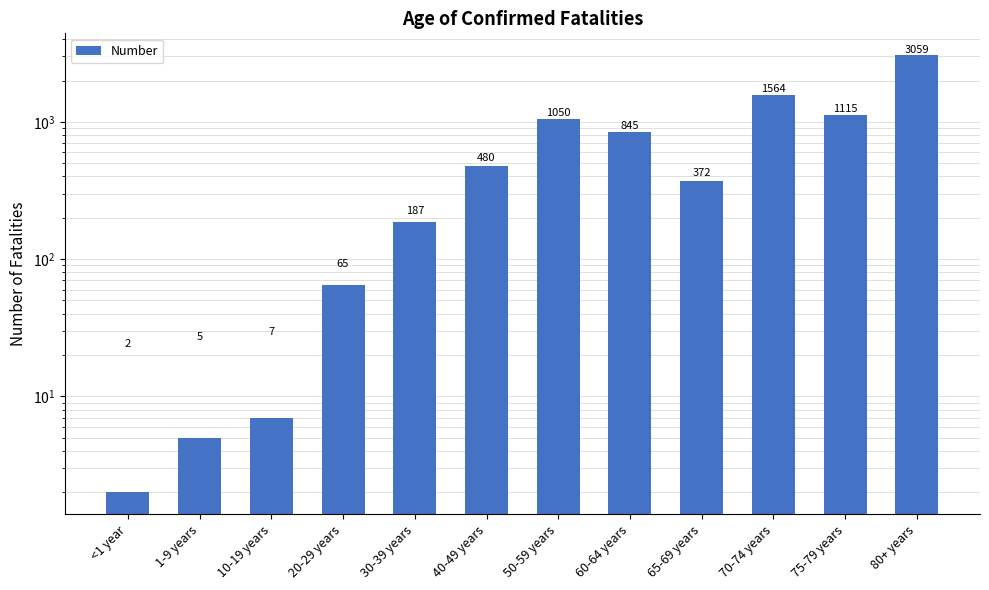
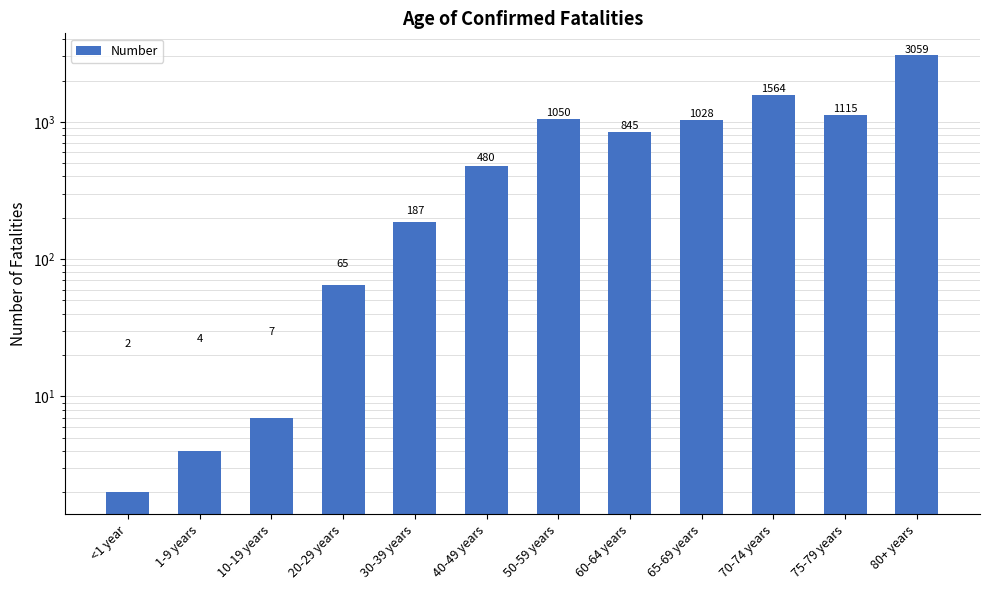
  {
-   "1-9 years": 5,
+   "1-9 years": 4,
    "20-29 years": 65,
    "30-39 years": 187,
    "40-49 years": 480,
    "50-59 years": 1050,
    "60-64 years": 845,
-   "65-69 years": 372,
+   "65-69 years": 1028,
    "70-74 years": 1564,
    "75-79 years": 1115,
    "80+ years": 3059
  }
